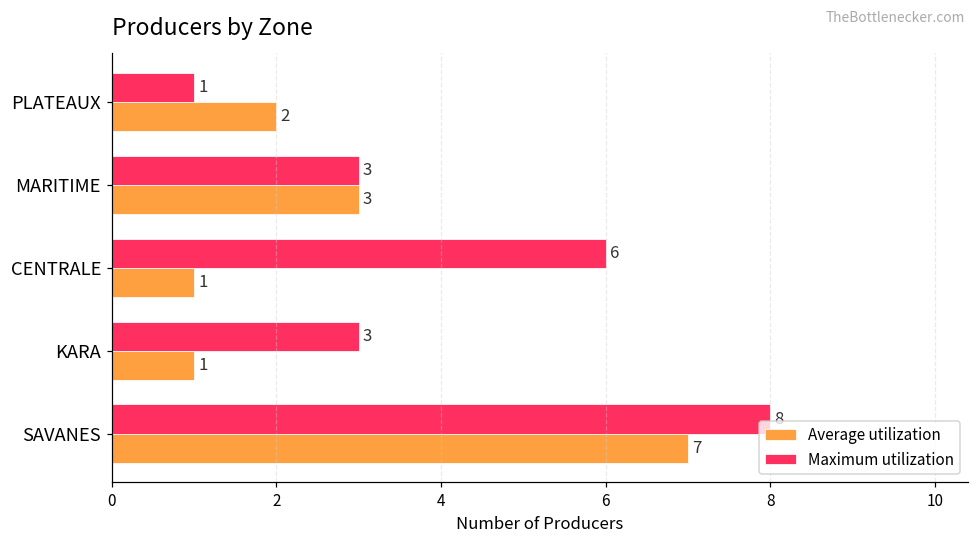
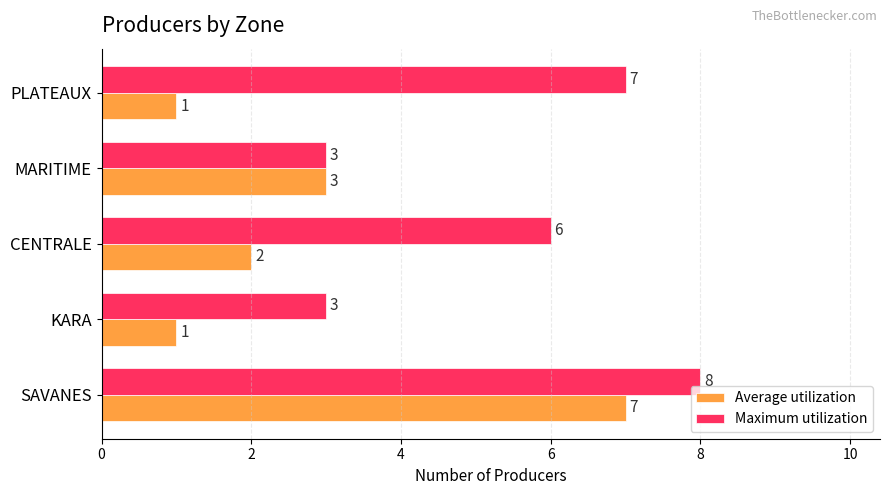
  {
    "Average utilization": {
-     "PLATEAUX": 2,
+     "PLATEAUX": 1,
      "MARITIME": 3,
-     "CENTRALE": 1,
+     "CENTRALE": 2,
      "KARA": 1,
      "SAVANES": 7
    },
    "Maximum utilization": {
-     "PLATEAUX": 1,
+     "PLATEAUX": 7,
      "MARITIME": 3,
      "CENTRALE": 6,
      "KARA": 3
    }
  }
